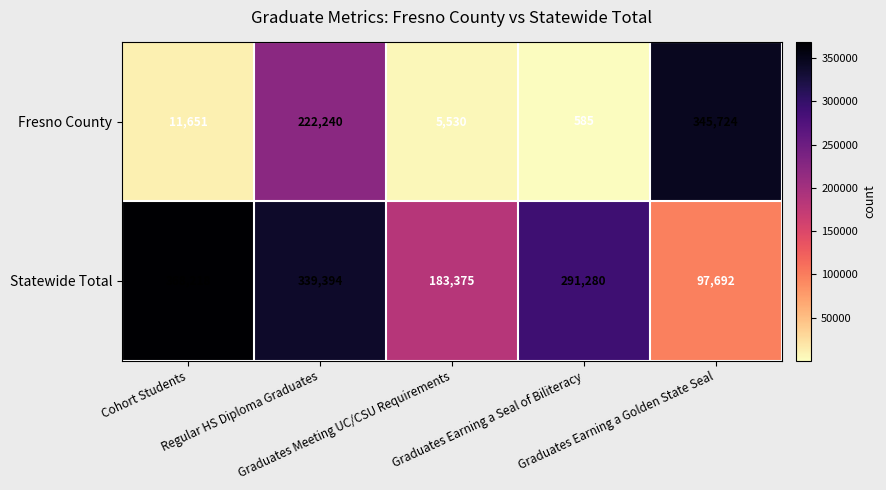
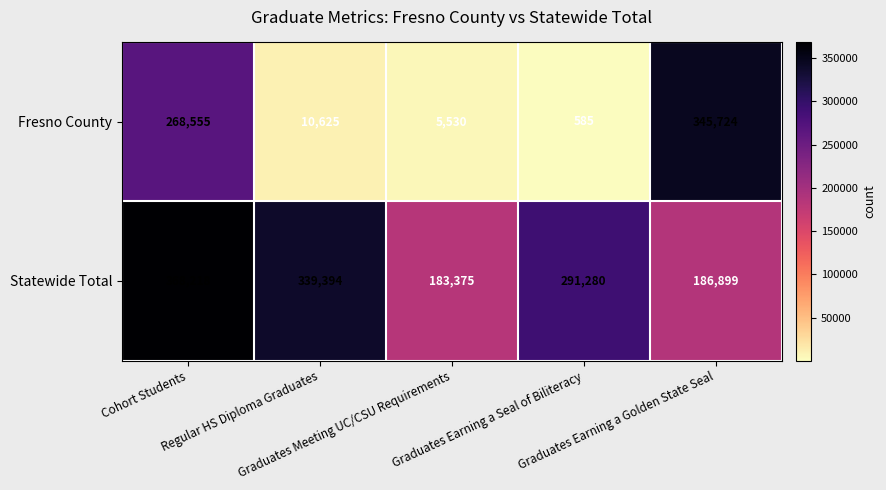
  {
    "Fresno County": {
-     "Cohort Students": "11,651",
-     "Regular HS Diploma Graduates": "222,240",
+     "Cohort Students": "268,555",
+     "Regular HS Diploma Graduates": "10,625",
      "Graduates Meeting UC/CSU Requirements": "5,530",
      "Graduates Earning a Seal of Biliteracy": "585"
    },
    "Statewide Total": {
      "Graduates Meeting UC/CSU Requirements": "183,375",
      "Graduates Earning a Seal of Biliteracy": "291,280",
-     "Graduates Earning a Golden State Seal": "97,692"
+     "Graduates Earning a Golden State Seal": "186,899"
    }
  }
